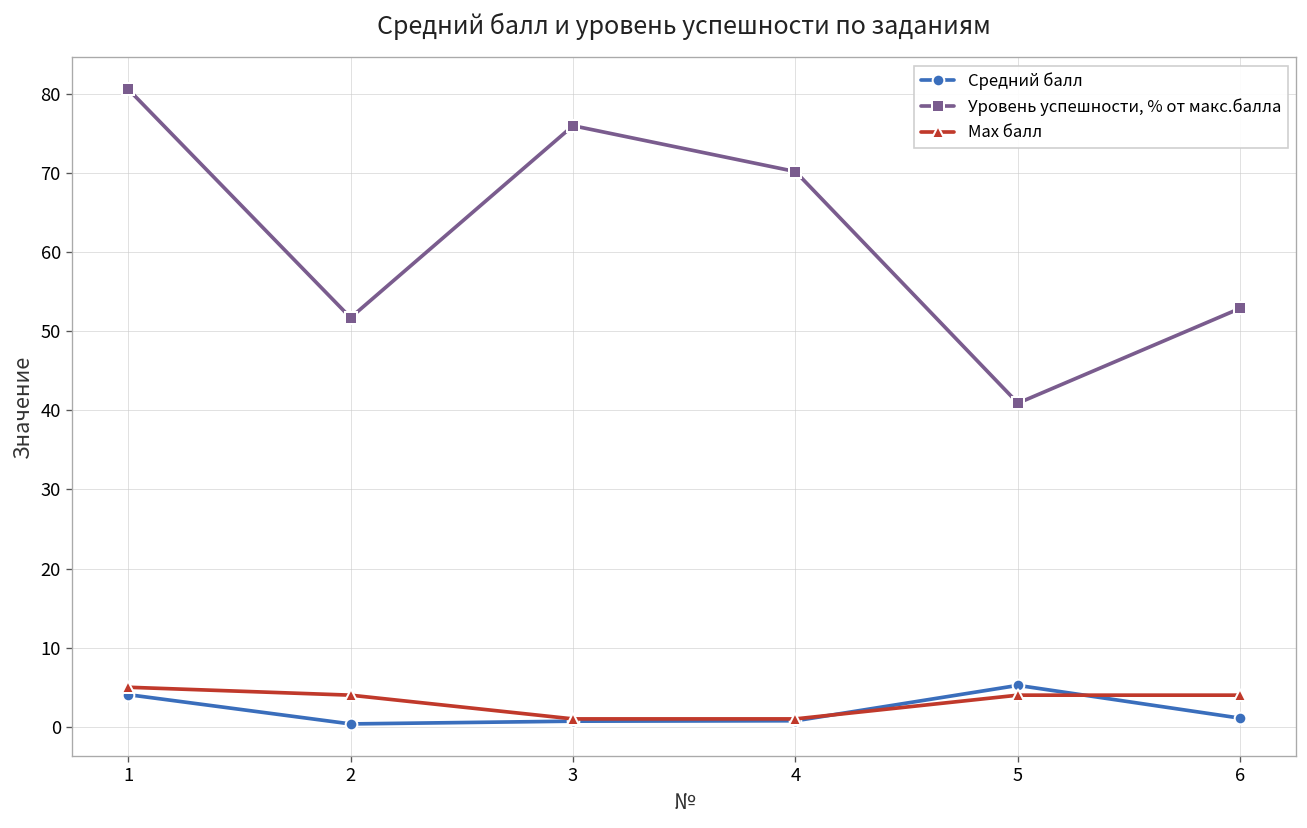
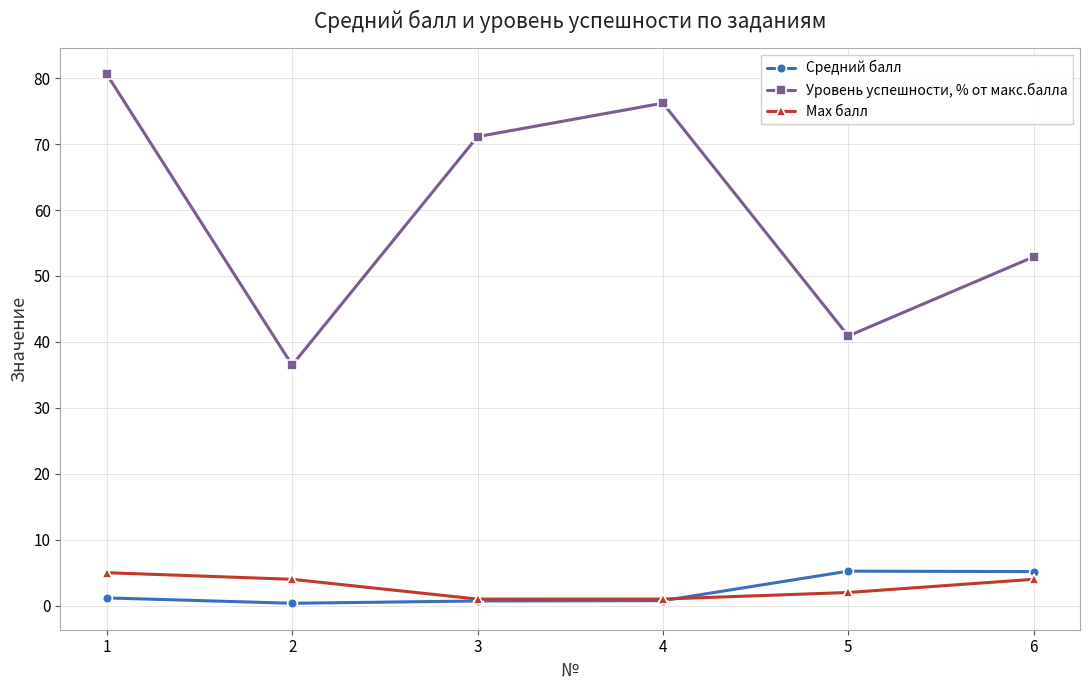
  {
    "Средний балл": {
-     "1": 4,
+     "1": 1,
      "2": 0,
      "5": 5,
-     "6": 1
+     "6": 5
    },
    "Уровень успешности, % от макс.балла": {
      "1": 81,
-     "2": 52,
-     "3": 76,
-     "4": 70,
+     "2": 36,
+     "3": 71,
+     "4": 76,
      "5": 41,
      "6": 53
    },
    "Max балл": {
      "1": 5,
      "2": 4,
-     "5": 4,
+     "5": 2,
      "6": 4
    }
  }
